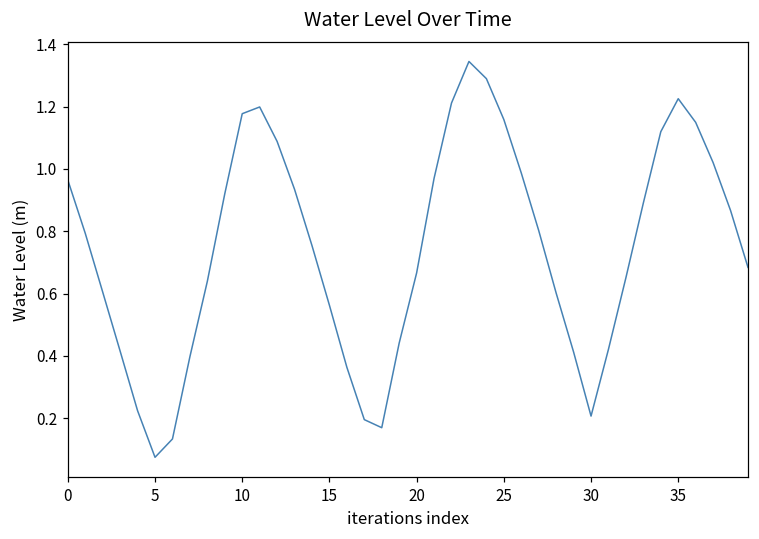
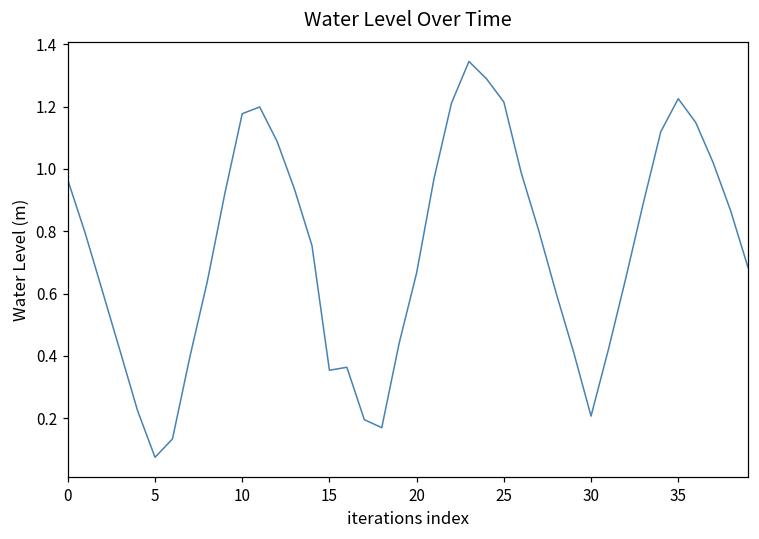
  {
    "0": 0.96,
    "5": 0.07,
    "10": 1.18,
-   "15": 0.56,
+   "15": 0.35,
    "20": 0.67,
-   "25": 1.16,
+   "25": 1.21,
    "30": 0.21,
    "35": 1.23
  }
